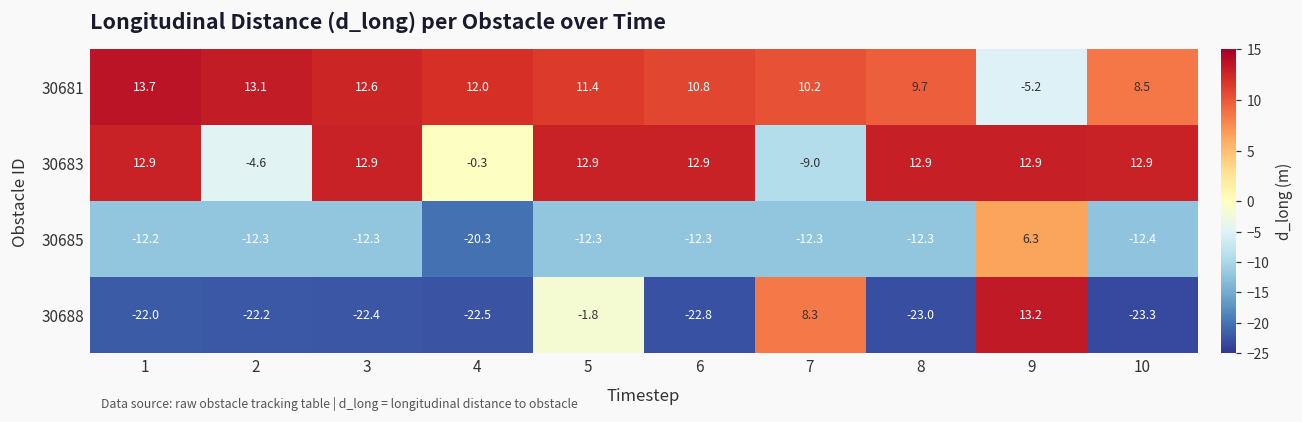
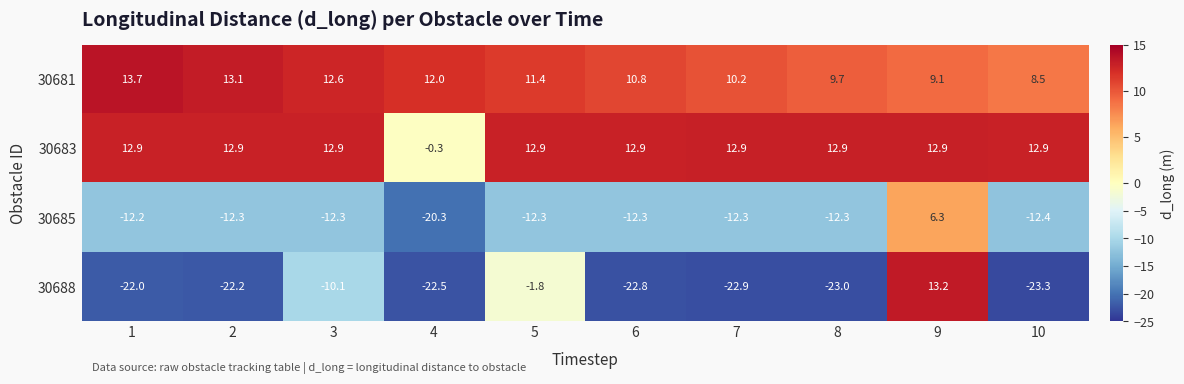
  {
    "30681": {
      "1": 13.7,
      "2": 13.1,
      "3": 12.6,
      "4": 12.0,
      "5": 11.4,
      "6": 10.8,
      "7": 10.2,
      "8": 9.7,
-     "9": -5.2,
+     "9": 9.1,
      "10": 8.5
    },
    "30683": {
      "1": 12.9,
-     "2": -4.6,
+     "2": 12.9,
      "3": 12.9,
      "4": -0.3,
      "5": 12.9,
      "6": 12.9,
-     "7": -9.0,
+     "7": 12.9,
      "8": 12.9,
      "9": 12.9,
      "10": 12.9
    },
    "30685": {
      "1": -12.2,
      "2": -12.3,
      "3": -12.3,
      "4": -20.3,
      "5": -12.3,
      "6": -12.3,
      "7": -12.3,
      "8": -12.3,
      "9": 6.3,
      "10": -12.4
    },
    "30688": {
      "1": -22.0,
      "2": -22.2,
-     "3": -22.4,
+     "3": -10.1,
      "4": -22.5,
      "5": -1.8,
      "6": -22.8,
-     "7": 8.3,
+     "7": -22.9,
      "8": -23.0,
      "9": 13.2,
      "10": -23.3
    }
  }
